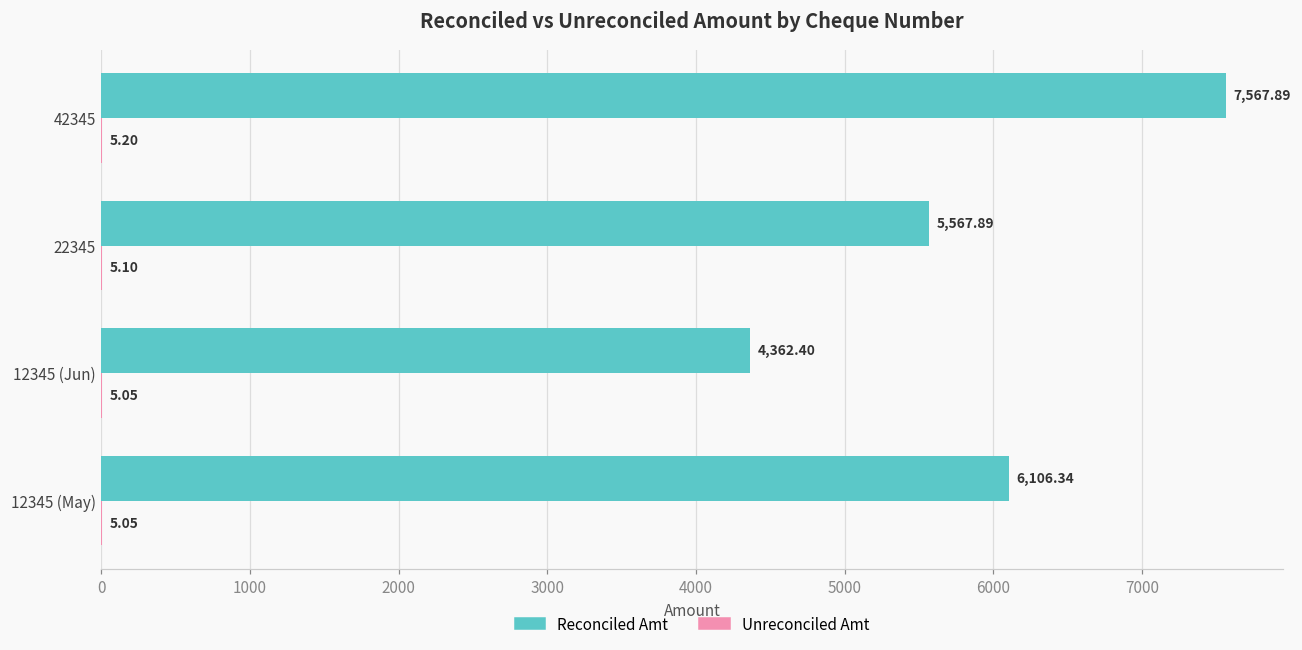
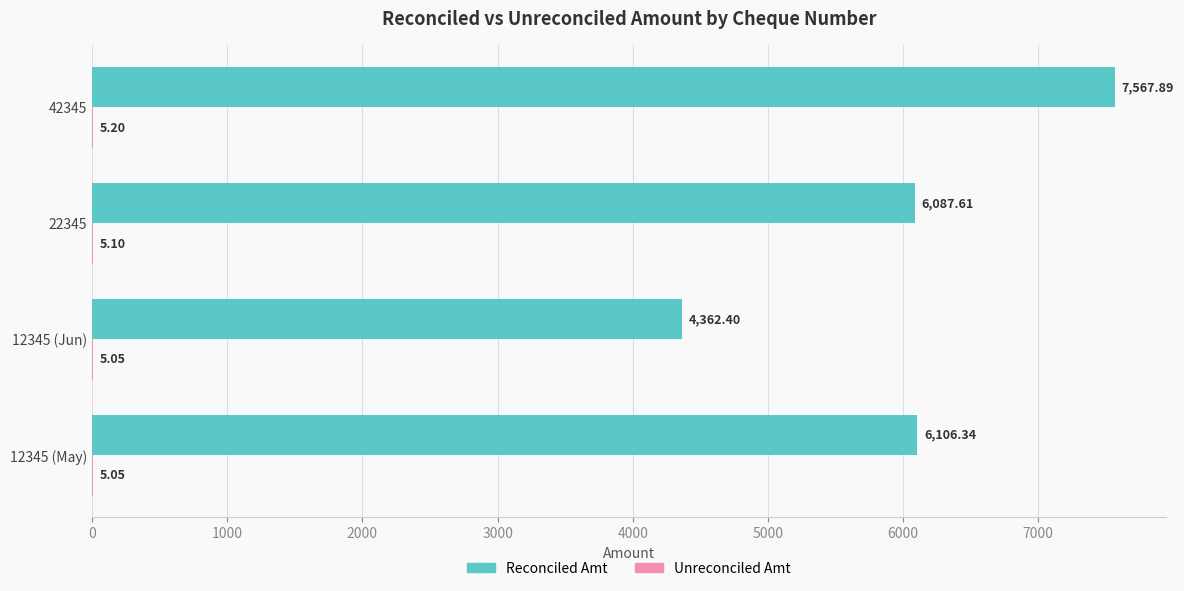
  {
    "Reconciled Amt": {
      "42345": "7,567.89",
-     "22345": "5,567.89",
+     "22345": "6,087.61",
      "12345 (Jun)": "4,362.40",
      "12345 (May)": "6,106.34"
    },
    "Unreconciled Amt": {
      "42345": "5.20",
      "22345": "5.10",
      "12345 (Jun)": "5.05",
      "12345 (May)": "5.05"
    }
  }
